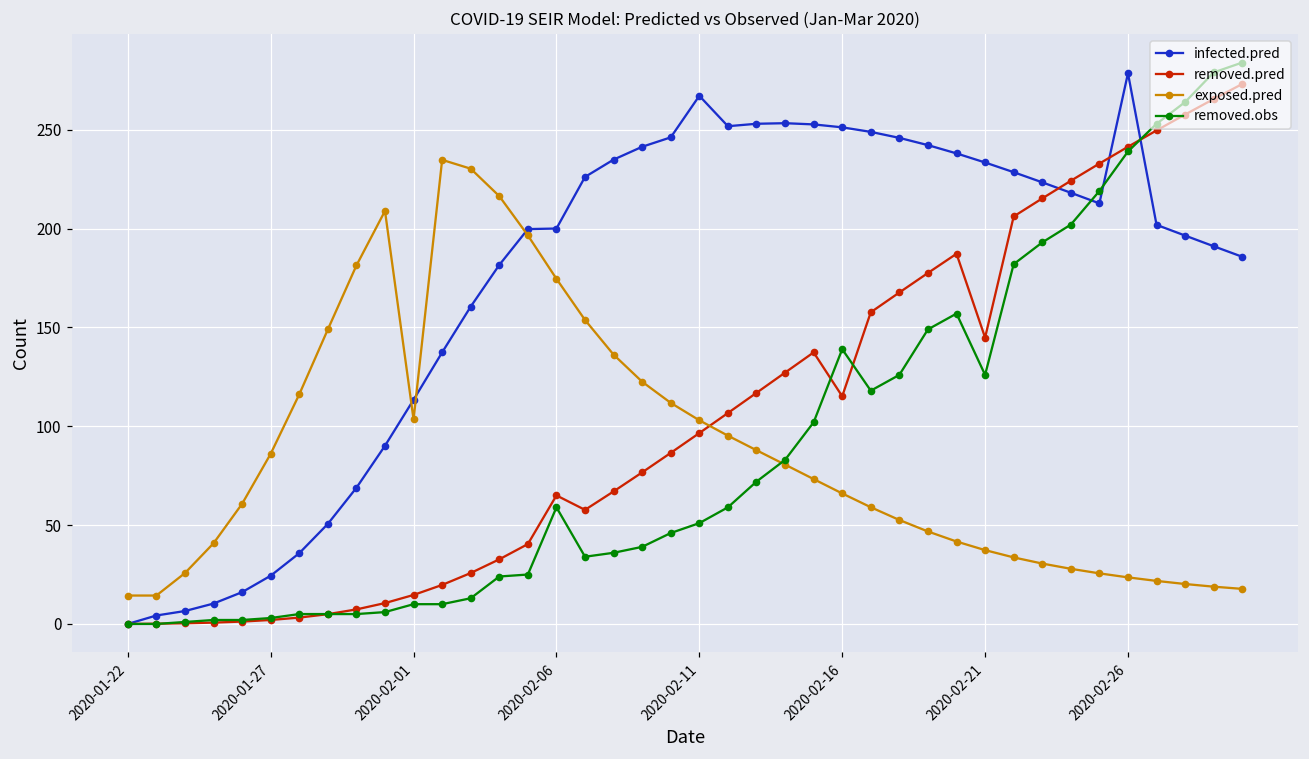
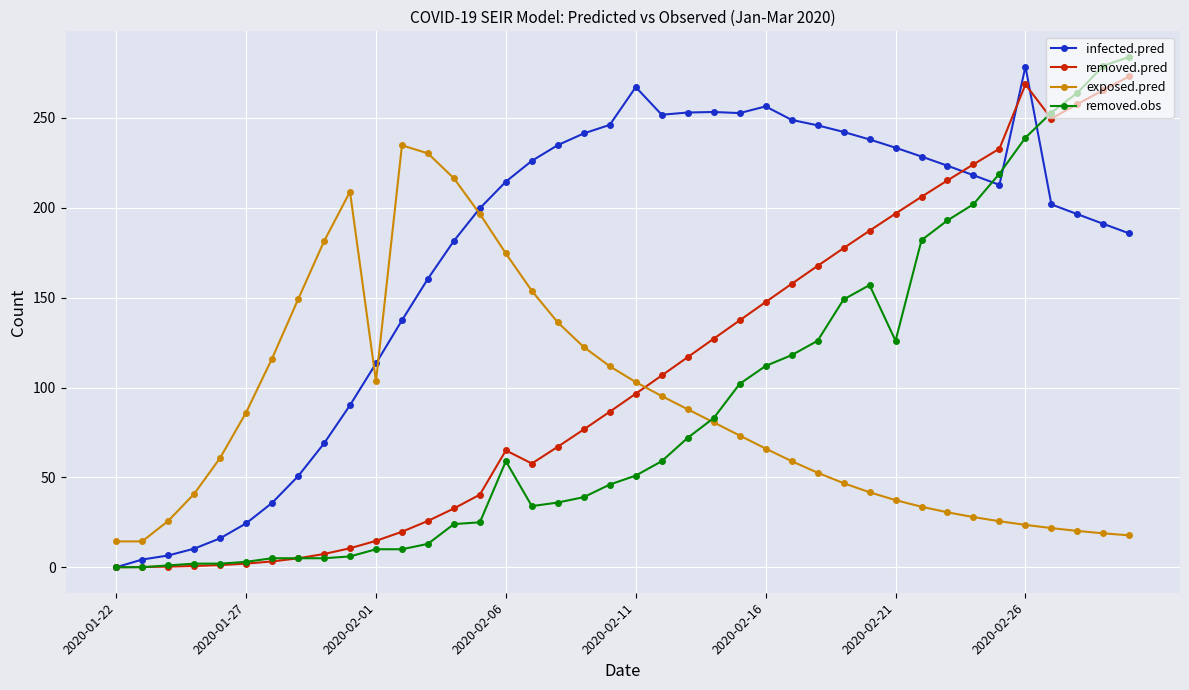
  {
    "infected.pred": {
      "2020-01-27": 24,
      "2020-02-01": 113,
-     "2020-02-06": 200,
+     "2020-02-06": 215,
      "2020-02-11": 267,
-     "2020-02-16": 251,
+     "2020-02-16": 256,
      "2020-02-21": 233,
      "2020-02-26": 279
    },
    "removed.pred": {
      "2020-02-01": 15,
      "2020-02-06": 65,
      "2020-02-11": 97,
-     "2020-02-16": 115,
-     "2020-02-21": 145,
-     "2020-02-26": 241
+     "2020-02-16": 148,
+     "2020-02-21": 197,
+     "2020-02-26": 269
    },
    "exposed.pred": {
      "2020-01-22": 14,
      "2020-01-27": 86,
      "2020-02-01": 103,
      "2020-02-06": 175,
      "2020-02-11": 103,
      "2020-02-16": 66,
      "2020-02-21": 37,
      "2020-02-26": 24
    },
    "removed.obs": {
      "2020-02-01": 10,
      "2020-02-06": 59,
      "2020-02-11": 51,
-     "2020-02-16": 139,
+     "2020-02-16": 112,
      "2020-02-21": 126,
      "2020-02-26": 239
    }
  }
